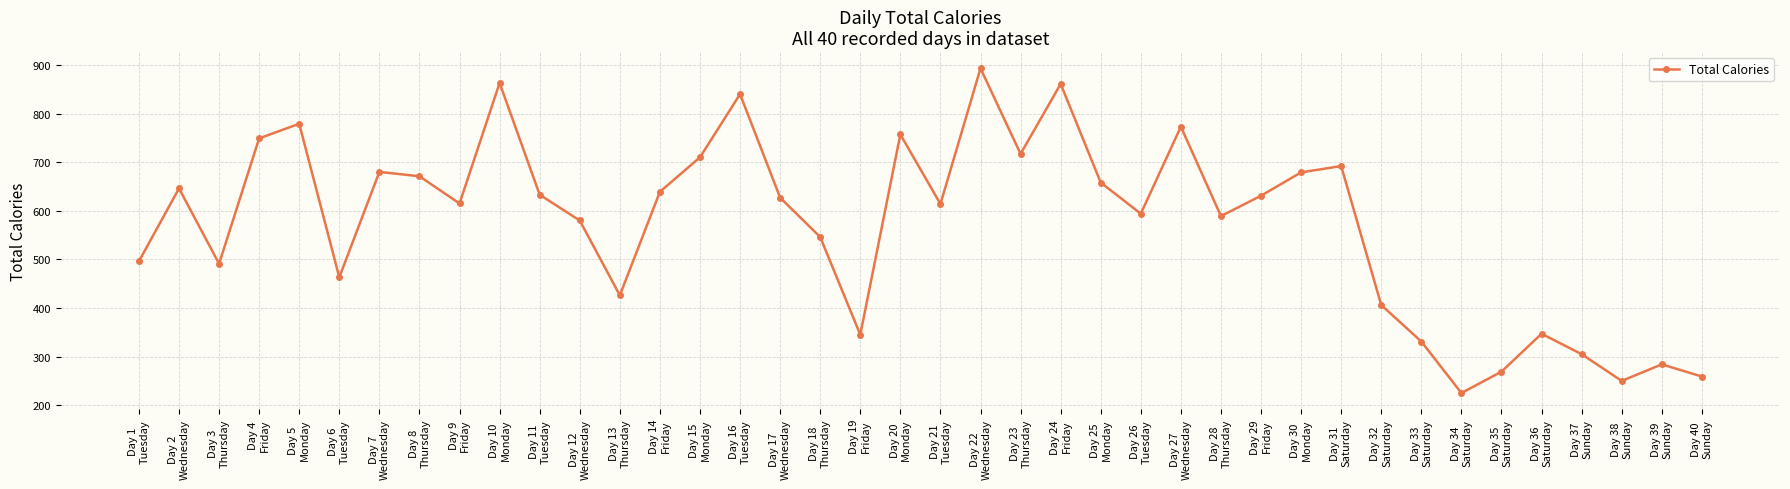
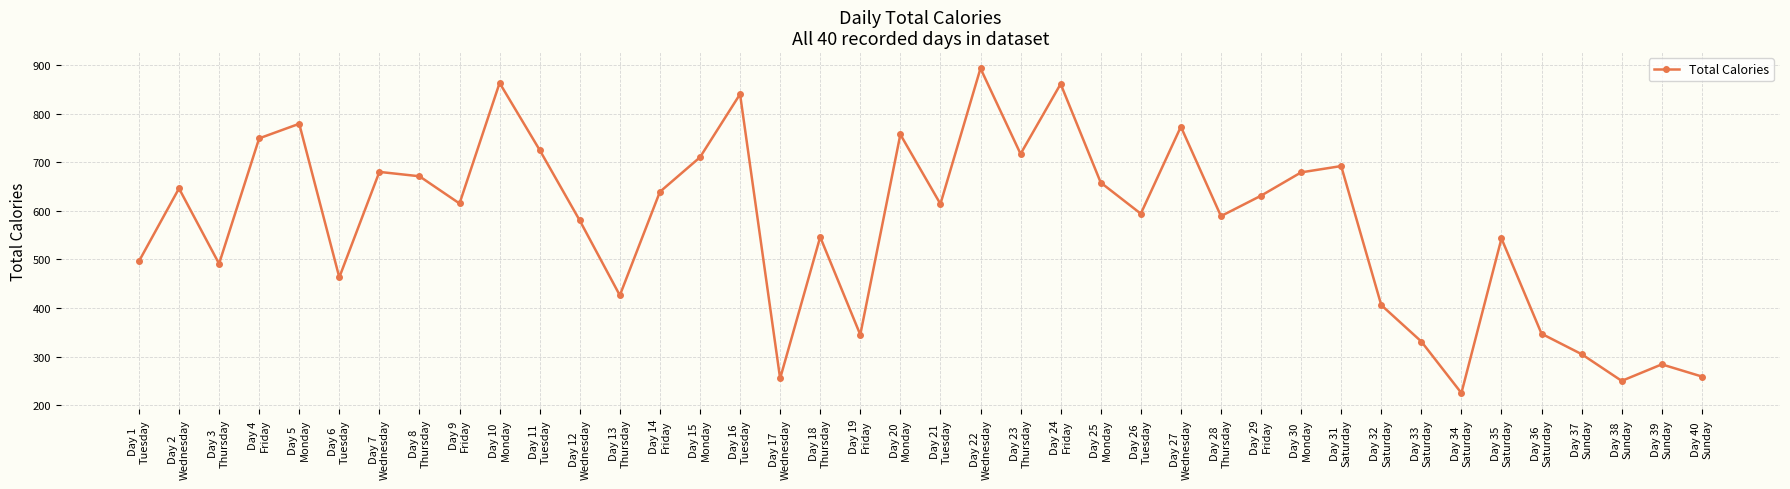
  {
    "Day 1 Tuesday": 500,
    "Day 2 Wednesday": 650,
    "Day 3 Thursday": 490,
    "Day 4 Friday": 750,
    "Day 5 Monday": 780,
    "Day 6 Tuesday": 460,
    "Day 7 Wednesday": 680,
    "Day 8 Thursday": 670,
    "Day 9 Friday": 620,
    "Day 10 Monday": 860,
-   "Day 11 Tuesday": 630,
+   "Day 11 Tuesday": 730,
    "Day 12 Wednesday": 580,
    "Day 13 Thursday": 430,
    "Day 14 Friday": 640,
    "Day 15 Monday": 710,
    "Day 16 Tuesday": 840,
-   "Day 17 Wednesday": 630,
+   "Day 17 Wednesday": 260,
    "Day 18 Thursday": 550,
    "Day 19 Friday": 350,
    "Day 20 Monday": 760,
    "Day 21 Tuesday": 610,
    "Day 22 Wednesday": 890,
    "Day 23 Thursday": 720,
    "Day 24 Friday": 860,
    "Day 25 Monday": 660,
    "Day 26 Tuesday": 590,
    "Day 27 Wednesday": 770,
    "Day 28 Thursday": 590,
    "Day 29 Friday": 630,
    "Day 30 Monday": 680,
    "Day 31 Saturday": 690,
    "Day 32 Saturday": 410,
    "Day 33 Saturday": 330,
    "Day 34 Saturday": 230,
-   "Day 35 Saturday": 270,
+   "Day 35 Saturday": 540,
    "Day 36 Saturday": 350,
    "Day 37 Sunday": 310,
    "Day 38 Sunday": 250,
    "Day 39 Sunday": 280,
    "Day 40 Sunday": 260
  }
